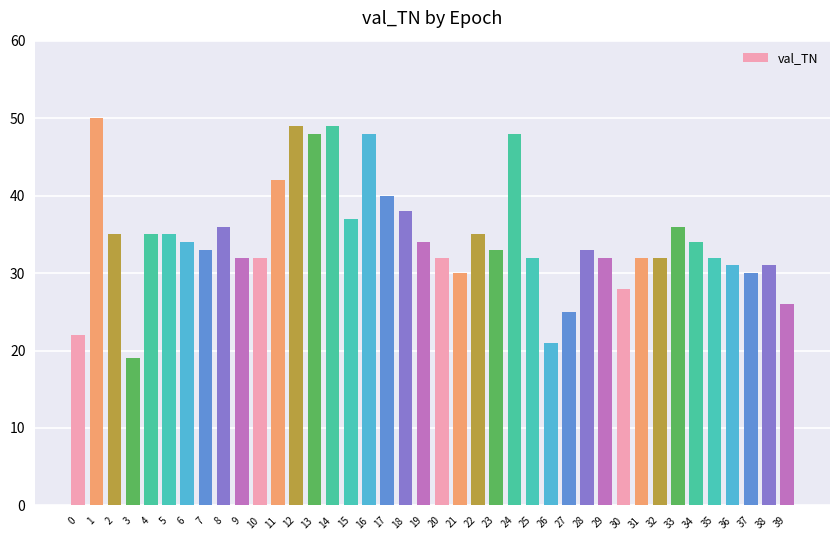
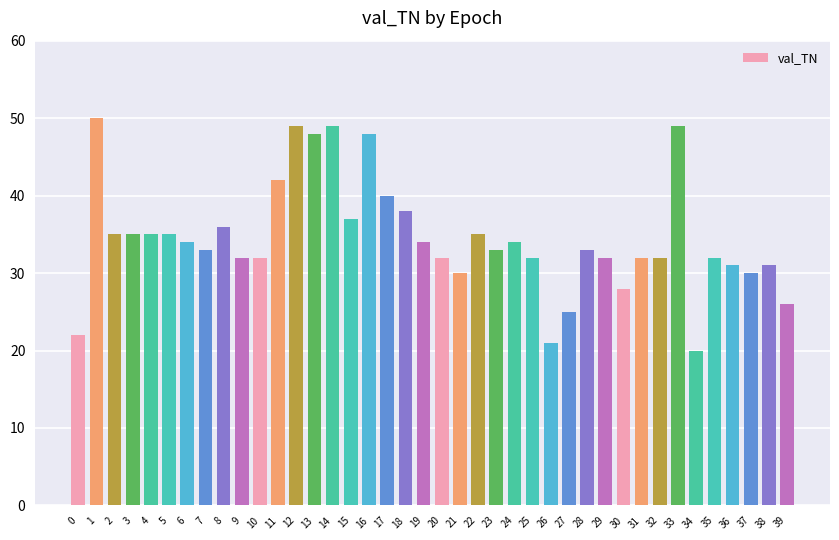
  {
    "0": 22,
    "1": 50,
    "2": 35,
-   "3": 19,
+   "3": 35,
    "4": 35,
    "5": 35,
    "6": 34,
    "7": 33,
    "8": 36,
    "9": 32,
    "10": 32,
    "11": 42,
    "12": 49,
    "13": 48,
    "14": 49,
    "15": 37,
    "16": 48,
    "17": 40,
    "18": 38,
    "19": 34,
    "20": 32,
    "21": 30,
    "22": 35,
    "23": 33,
-   "24": 48,
+   "24": 34,
    "25": 32,
    "26": 21,
    "27": 25,
    "28": 33,
    "29": 32,
    "30": 28,
    "31": 32,
    "32": 32,
-   "33": 36,
-   "34": 34,
+   "33": 49,
+   "34": 20,
    "35": 32,
    "36": 31,
    "37": 30,
    "38": 31,
    "39": 26
  }
